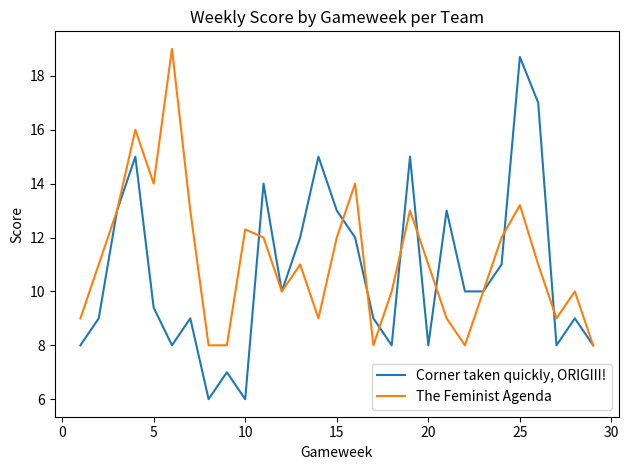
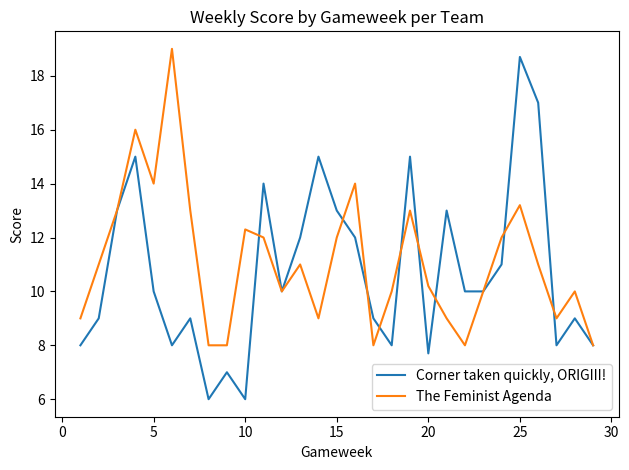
  {
    "Corner taken quickly, ORIGIII!": {
-     "5": 9.4,
+     "5": 10.0,
      "10": 6.0,
      "15": 13.0,
-     "20": 8.0,
+     "20": 7.7,
      "25": 18.7
    },
    "The Feminist Agenda": {
      "5": 14.0,
      "10": 12.3,
      "15": 12.0,
-     "20": 11.0,
+     "20": 10.2,
      "25": 13.2
    }
  }
